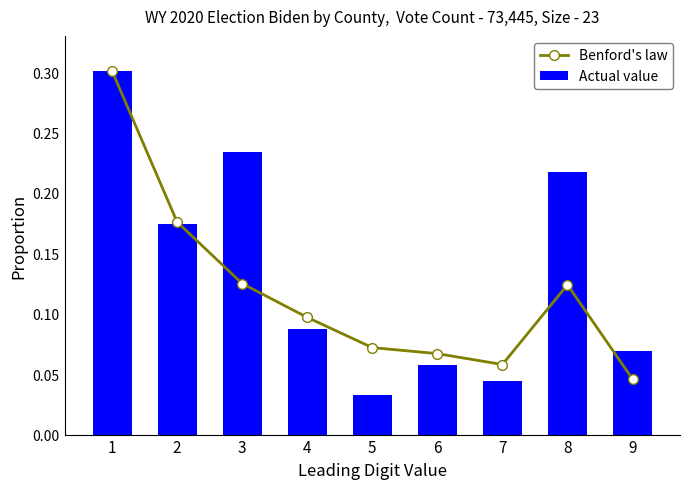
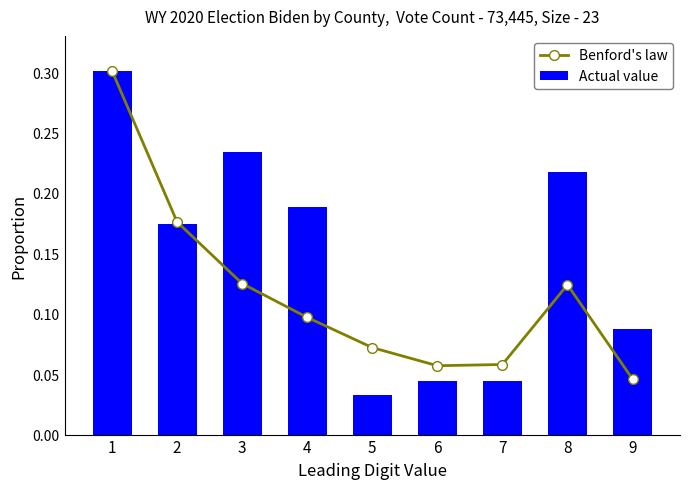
  {
    "Benford's law": {
      "1": 0.301,
      "2": 0.176,
      "3": 0.125,
      "4": 0.097,
      "5": 0.072,
-     "6": 0.067,
+     "6": 0.057,
      "7": 0.058,
      "8": 0.124,
      "9": 0.046
    },
    "Actual value": {
      "1": 0.301,
      "2": 0.174,
      "3": 0.234,
-     "4": 0.087,
+     "4": 0.188,
      "5": 0.033,
-     "6": 0.058,
+     "6": 0.044,
      "7": 0.044,
      "8": 0.217,
-     "9": 0.069
+     "9": 0.087
    }
  }
